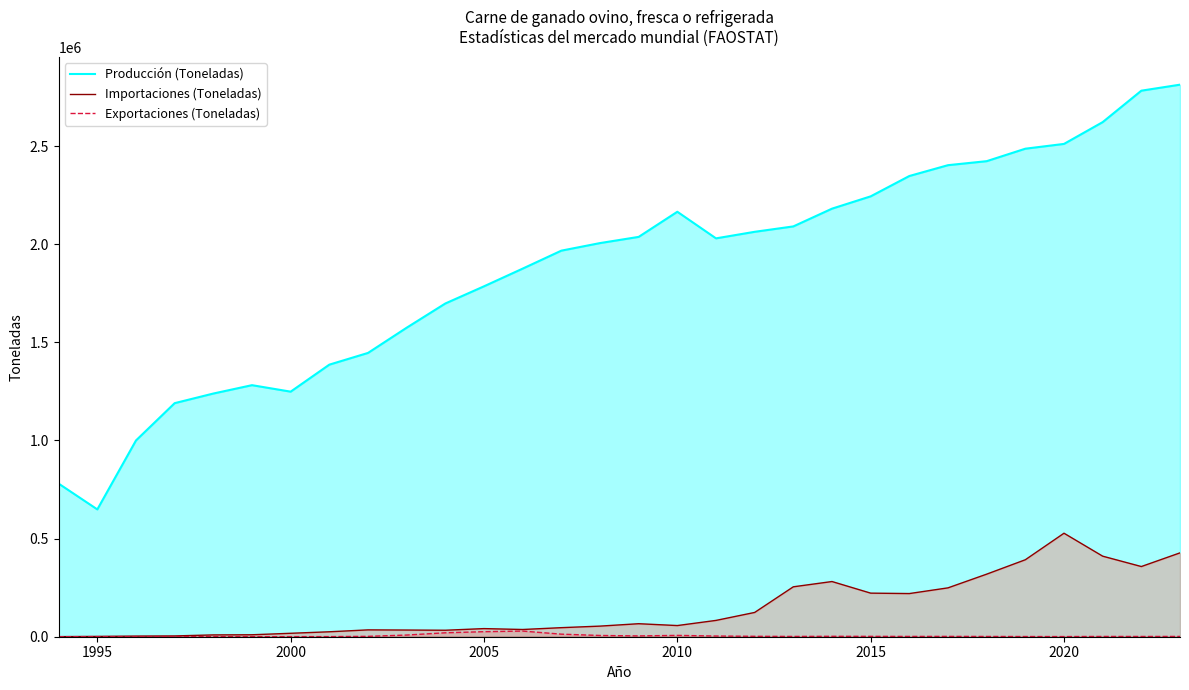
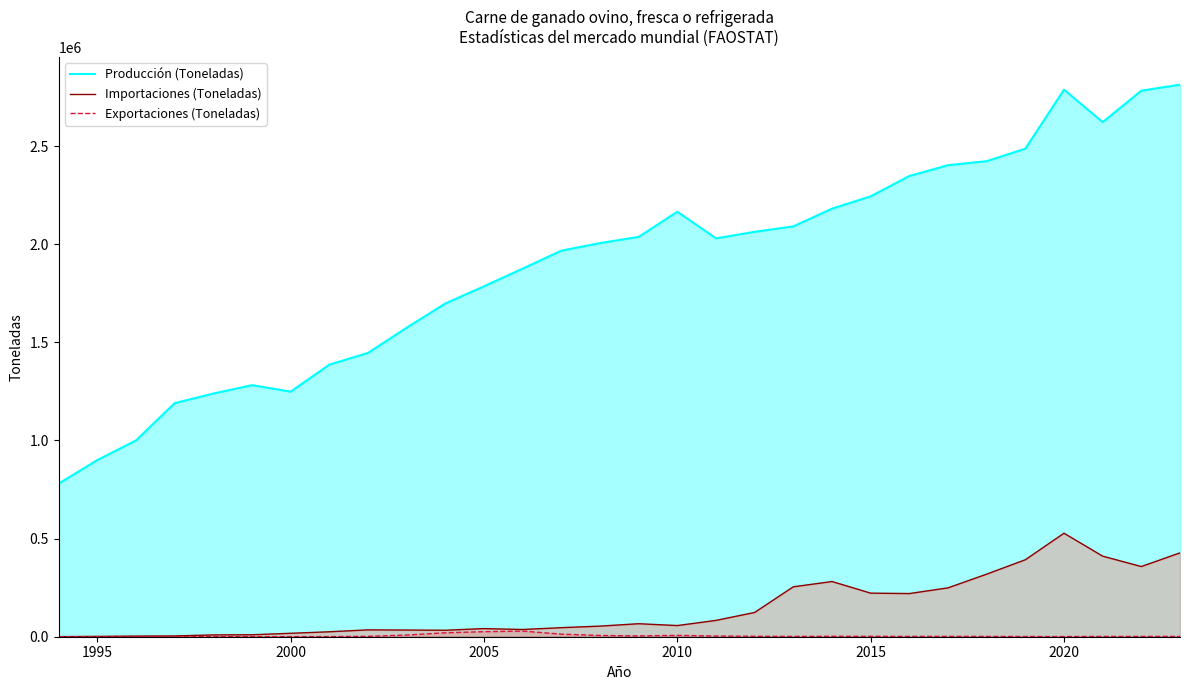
  {
    "Producción (Toneladas)": {
-     "1995": 650000,
+     "1995": 900000,
      "2000": 1250000,
      "2005": 1790000,
      "2010": 2170000,
      "2015": 2240000,
-     "2020": 2510000
+     "2020": 2790000
    },
    "Importaciones (Toneladas)": {
      "2000": 20000,
      "2005": 40000,
      "2010": 60000,
      "2015": 220000,
      "2020": 530000
    },
    "Exportaciones (Toneladas)": {
      "2000": 0,
      "2005": 30000,
      "2010": 10000,
      "2015": 0,
      "2020": 0
    }
  }
